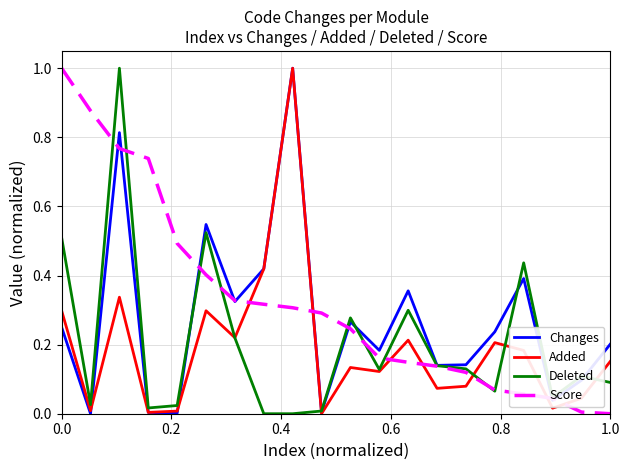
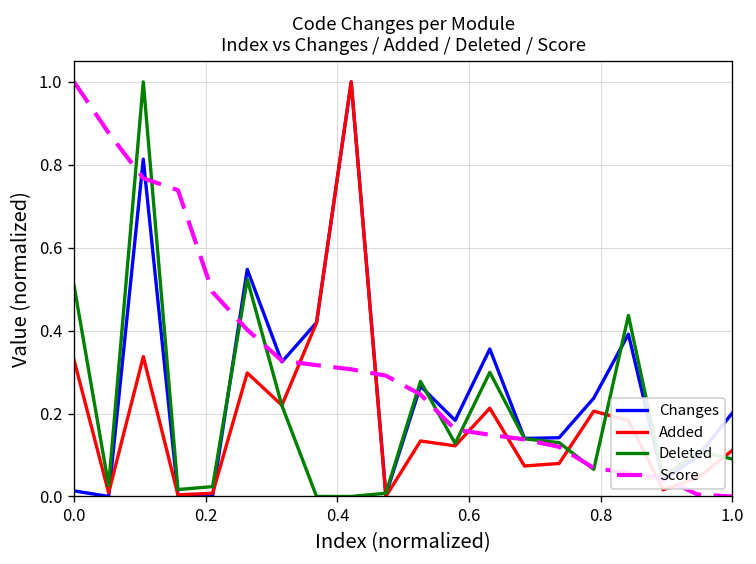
  {
    "Changes": {
-     "0.0": 0.25,
+     "0.0": 0.01,
      "1.0": 0.20
    },
    "Added": {
-     "0.0": 0.30,
-     "1.0": 0.15
+     "0.0": 0.33,
+     "1.0": 0.11
    },
    "Deleted": {
      "0.0": 0.51,
      "1.0": 0.09
    },
    "Score": {
      "0.0": 1.00,
      "1.0": 0.00
    }
  }
